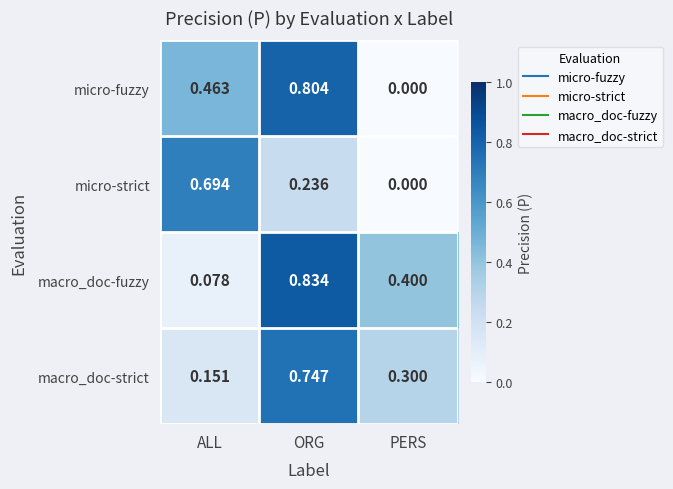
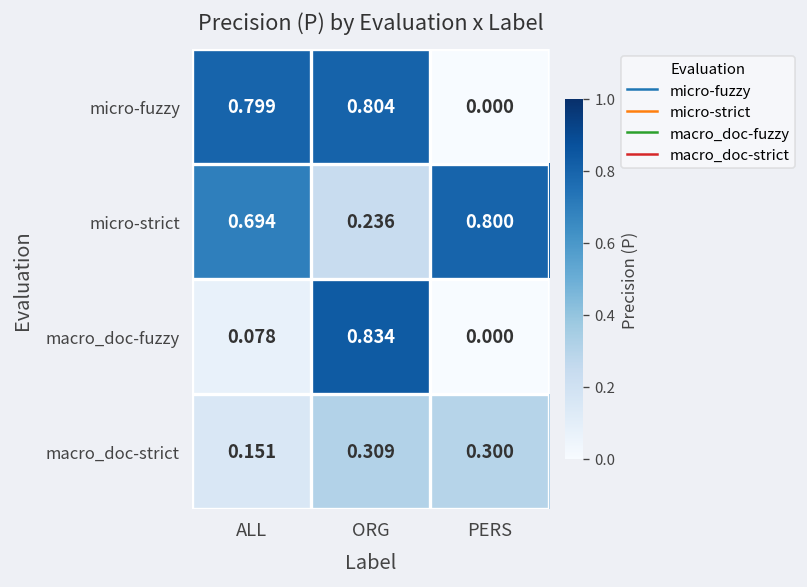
  {
    "micro-fuzzy": {
-     "ALL": 0.463,
+     "ALL": 0.799,
      "ORG": 0.804,
      "PERS": 0.000
    },
    "micro-strict": {
      "ALL": 0.694,
      "ORG": 0.236,
-     "PERS": 0.000
+     "PERS": 0.800
    },
    "macro_doc-fuzzy": {
      "ALL": 0.078,
      "ORG": 0.834,
-     "PERS": 0.400
+     "PERS": 0.000
    },
    "macro_doc-strict": {
      "ALL": 0.151,
-     "ORG": 0.747,
+     "ORG": 0.309,
      "PERS": 0.300
    }
  }
